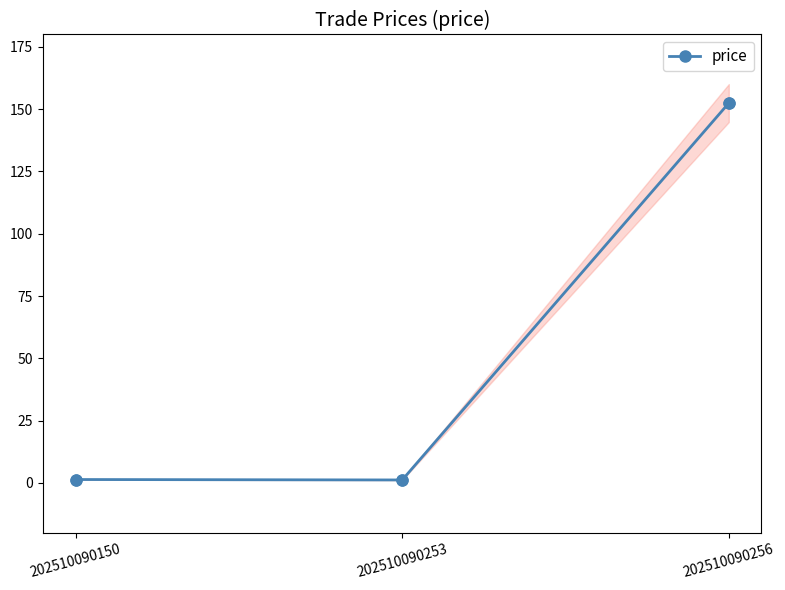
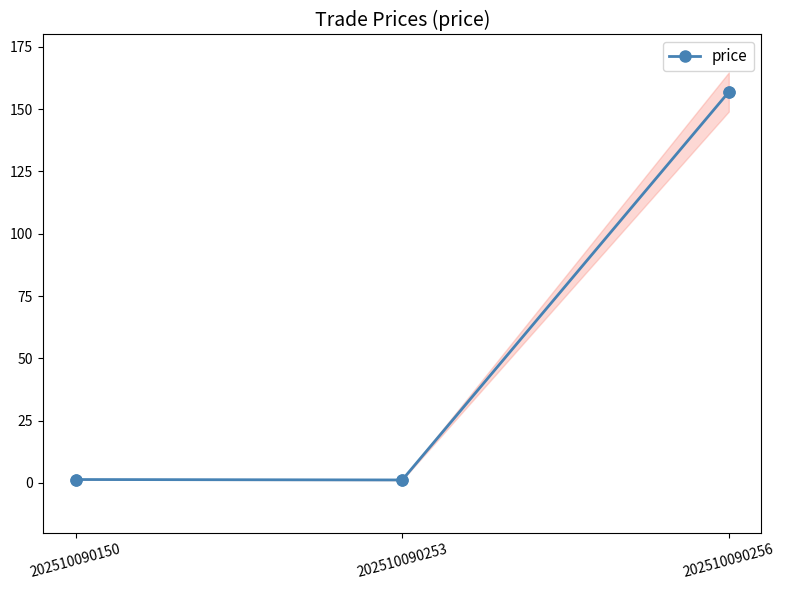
  {
    "price": {
-     "202510090256": 152
+     "202510090256": 157
    }
  }
